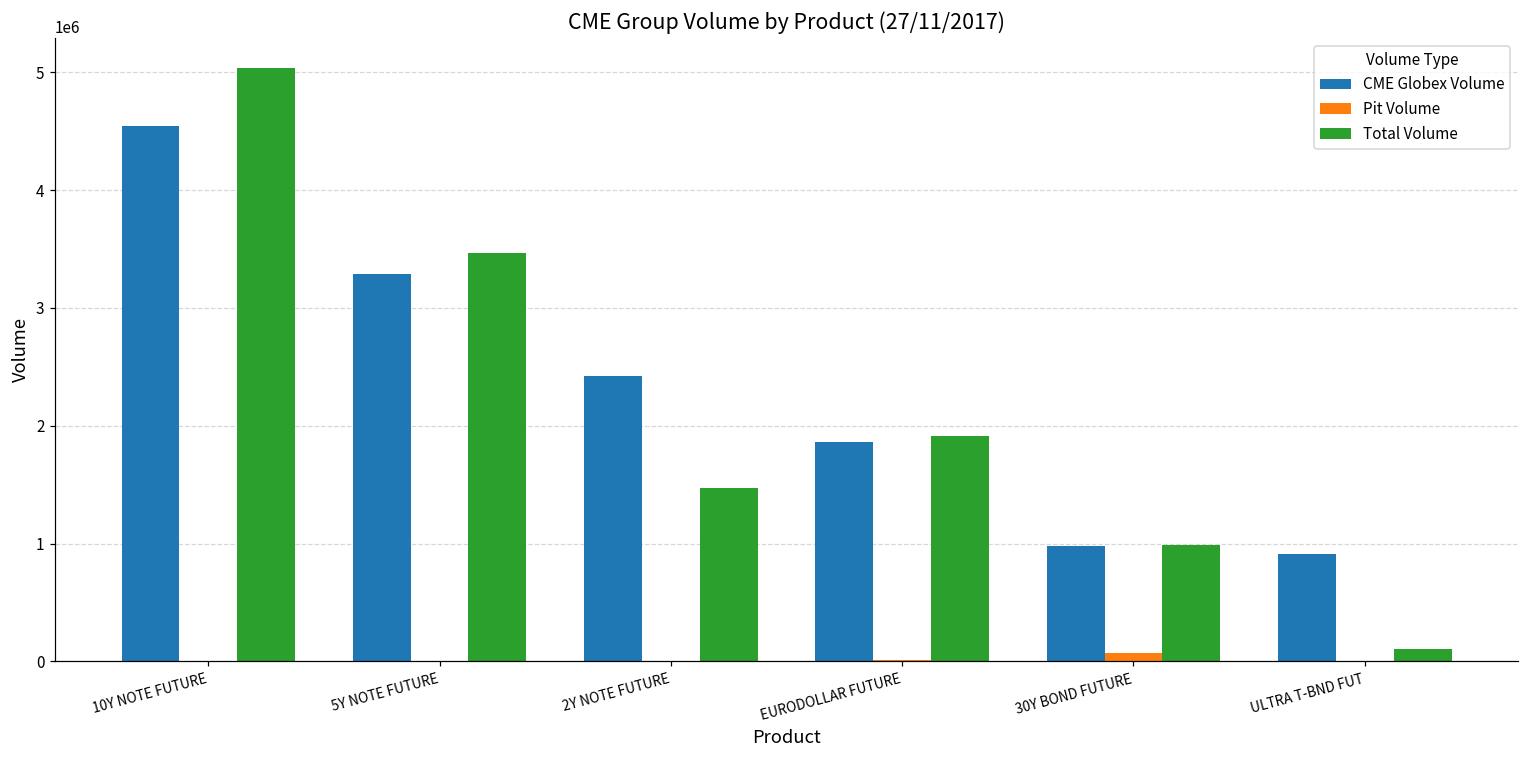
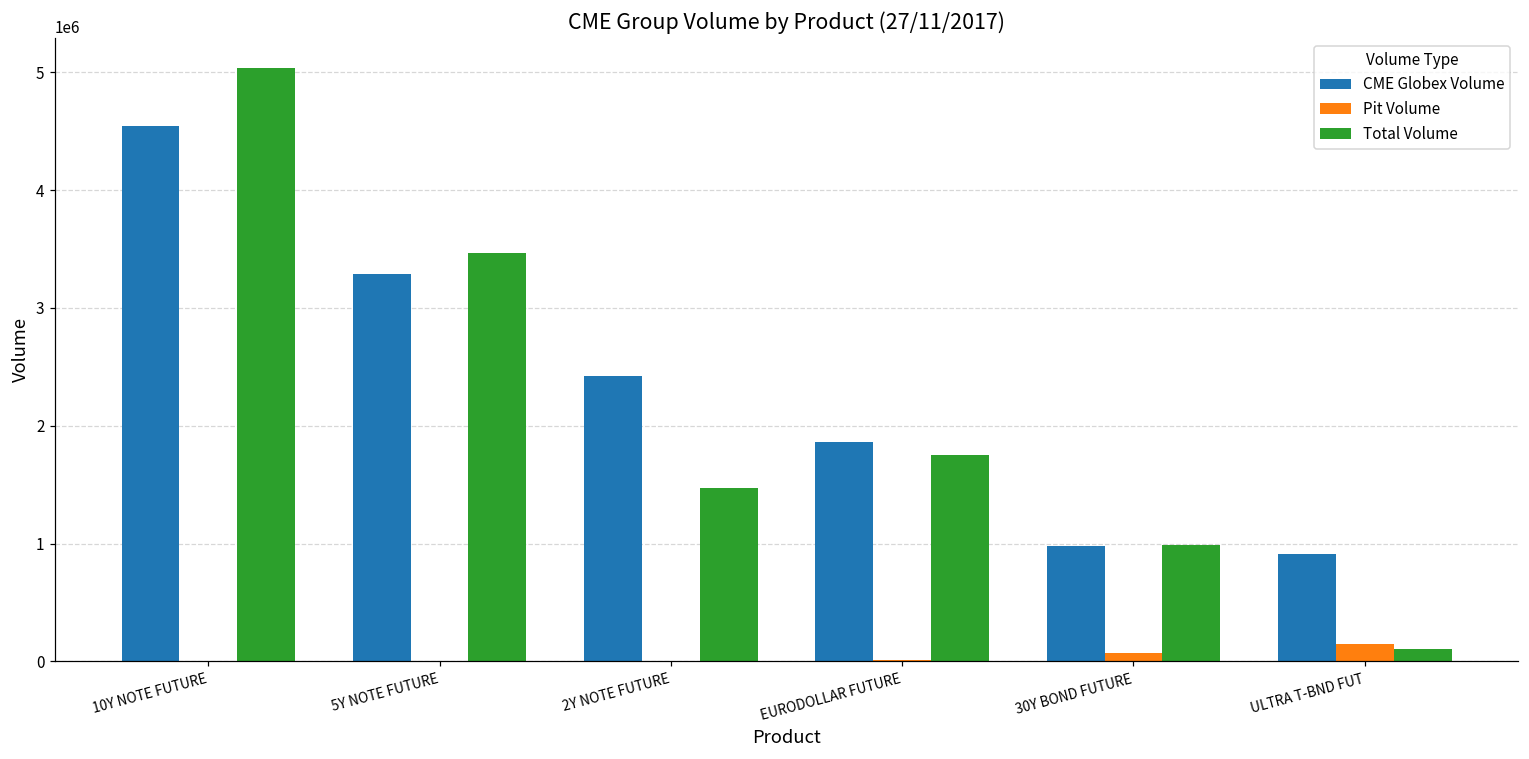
  {
    "CME Globex Volume": {
      "10Y NOTE FUTURE": 4550000,
      "5Y NOTE FUTURE": 3290000,
      "2Y NOTE FUTURE": 2420000,
      "EURODOLLAR FUTURE": 1860000,
      "30Y BOND FUTURE": 980000,
      "ULTRA T-BND FUT": 910000
    },
    "Pit Volume": {
      "2Y NOTE FUTURE": 0,
      "30Y BOND FUTURE": 80000,
-     "ULTRA T-BND FUT": 0
+     "ULTRA T-BND FUT": 150000
    },
    "Total Volume": {
      "10Y NOTE FUTURE": 5040000,
      "5Y NOTE FUTURE": 3470000,
      "2Y NOTE FUTURE": 1470000,
-     "EURODOLLAR FUTURE": 1910000,
+     "EURODOLLAR FUTURE": 1750000,
      "30Y BOND FUTURE": 990000,
      "ULTRA T-BND FUT": 100000
    }
  }
